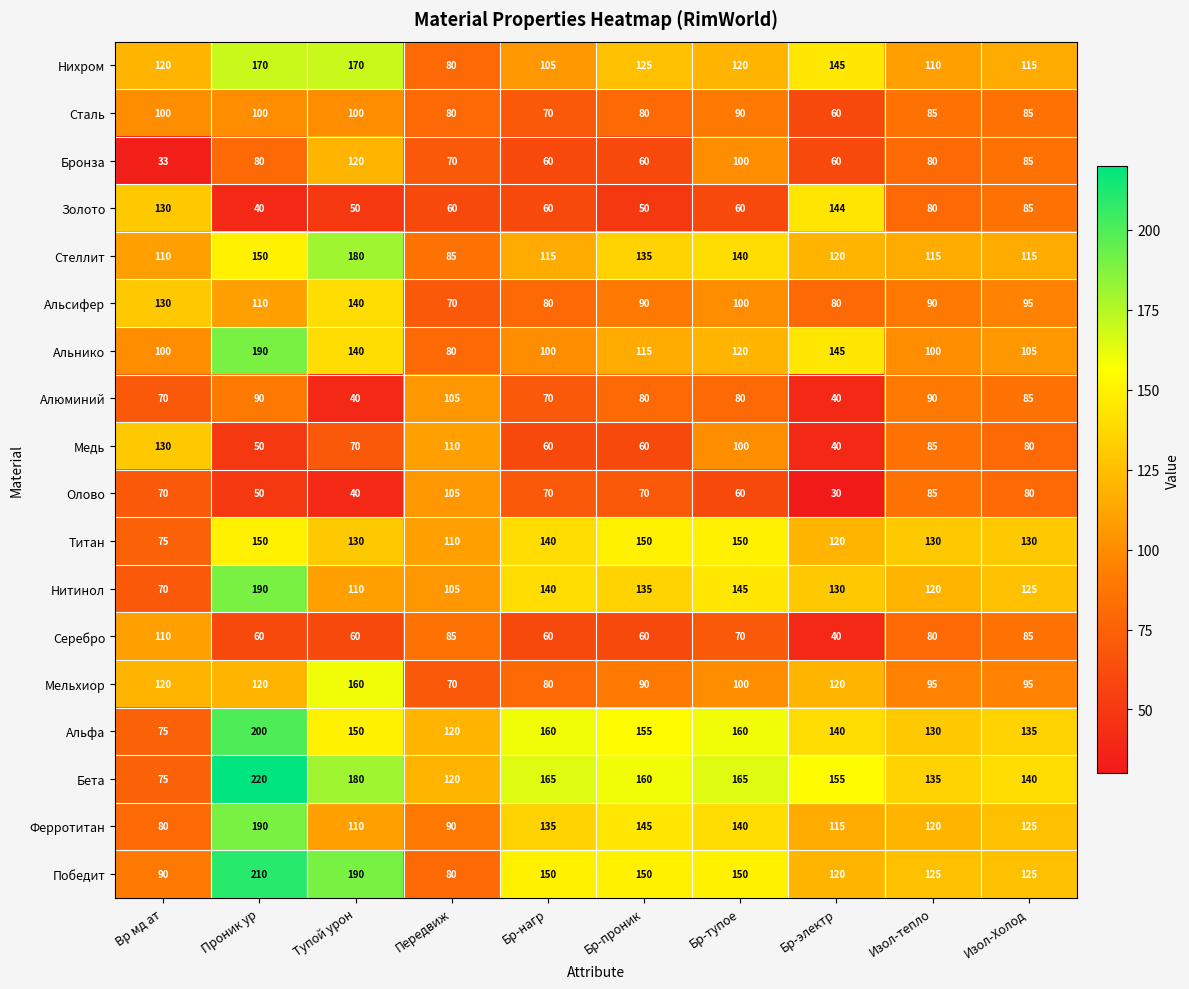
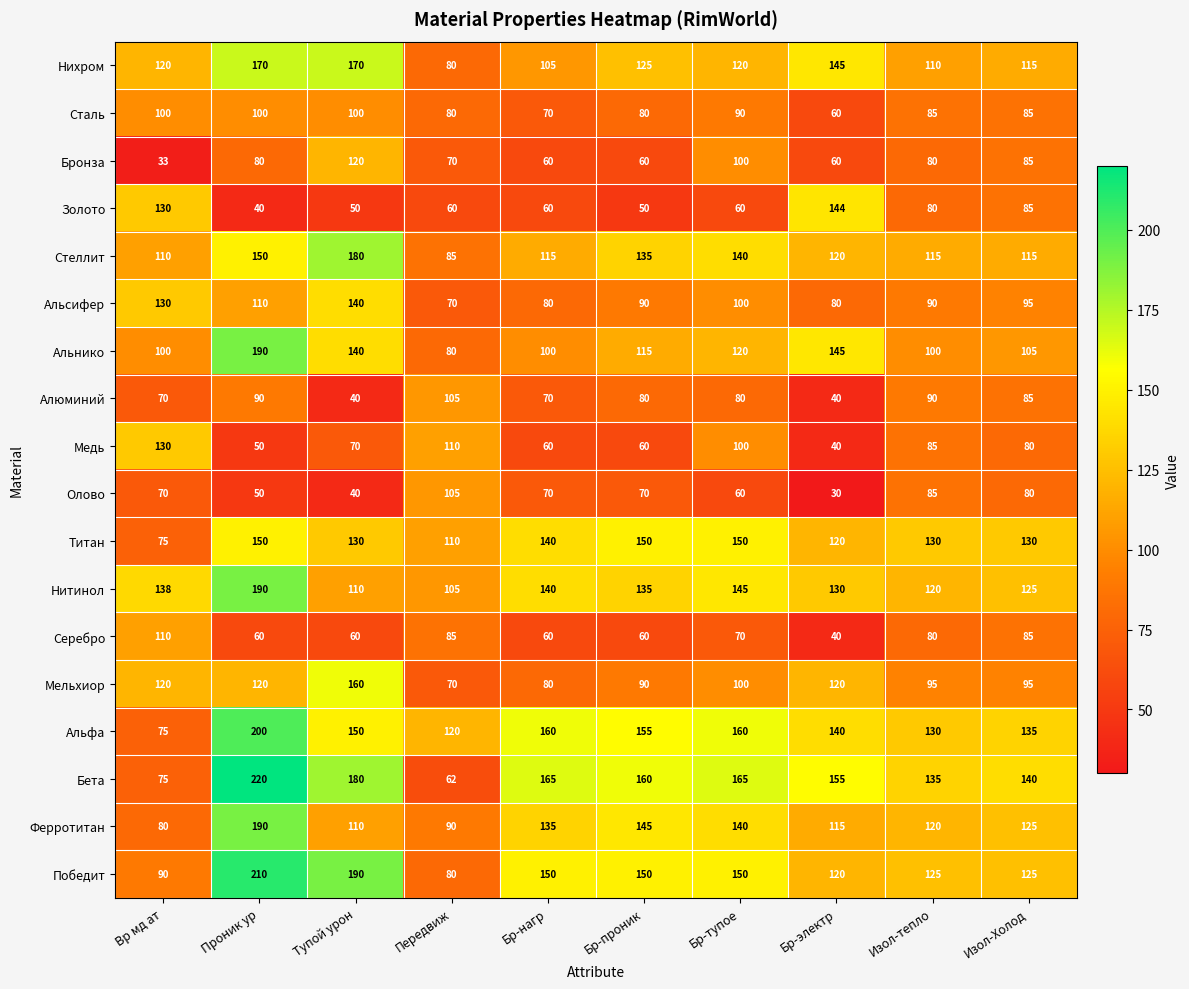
  {
    "Нихром": {
      "Вр мд ат": 120,
      "Проник ур": 170,
      "Тупой урон": 170,
      "Передвиж": 80,
      "Бр-нагр": 105,
      "Бр-проник": 125,
      "Бр-тупое": 120,
      "Бр-электр": 145,
      "Изол-тепло": 110,
      "Изол-Холод": 115
    },
    "Сталь": {
      "Вр мд ат": 100,
      "Проник ур": 100,
      "Тупой урон": 100,
      "Передвиж": 80,
      "Бр-нагр": 70,
      "Бр-проник": 80,
      "Бр-тупое": 90,
      "Бр-электр": 60,
      "Изол-тепло": 85,
      "Изол-Холод": 85
    },
    "Бронза": {
      "Вр мд ат": 33,
      "Проник ур": 80,
      "Тупой урон": 120,
      "Передвиж": 70,
      "Бр-нагр": 60,
      "Бр-проник": 60,
      "Бр-тупое": 100,
      "Бр-электр": 60,
      "Изол-тепло": 80,
      "Изол-Холод": 85
    },
    "Золото": {
      "Вр мд ат": 130,
      "Проник ур": 40,
      "Тупой урон": 50,
      "Передвиж": 60,
      "Бр-нагр": 60,
      "Бр-проник": 50,
      "Бр-тупое": 60,
      "Бр-электр": 144,
      "Изол-тепло": 80,
      "Изол-Холод": 85
    },
    "Стеллит": {
      "Вр мд ат": 110,
      "Проник ур": 150,
      "Тупой урон": 180,
      "Передвиж": 85,
      "Бр-нагр": 115,
      "Бр-проник": 135,
      "Бр-тупое": 140,
      "Бр-электр": 120,
      "Изол-тепло": 115,
      "Изол-Холод": 115
    },
    "Альсифер": {
      "Вр мд ат": 130,
      "Проник ур": 110,
      "Тупой урон": 140,
      "Передвиж": 70,
      "Бр-нагр": 80,
      "Бр-проник": 90,
      "Бр-тупое": 100,
      "Бр-электр": 80,
      "Изол-тепло": 90,
      "Изол-Холод": 95
    },
    "Альнико": {
      "Вр мд ат": 100,
      "Проник ур": 190,
      "Тупой урон": 140,
      "Передвиж": 80,
      "Бр-нагр": 100,
      "Бр-проник": 115,
      "Бр-тупое": 120,
      "Бр-электр": 145,
      "Изол-тепло": 100,
      "Изол-Холод": 105
    },
    "Алюминий": {
      "Вр мд ат": 70,
      "Проник ур": 90,
      "Тупой урон": 40,
      "Передвиж": 105,
      "Бр-нагр": 70,
      "Бр-проник": 80,
      "Бр-тупое": 80,
      "Бр-электр": 40,
      "Изол-тепло": 90,
      "Изол-Холод": 85
    },
    "Медь": {
      "Вр мд ат": 130,
      "Проник ур": 50,
      "Тупой урон": 70,
      "Передвиж": 110,
      "Бр-нагр": 60,
      "Бр-проник": 60,
      "Бр-тупое": 100,
      "Бр-электр": 40,
      "Изол-тепло": 85,
      "Изол-Холод": 80
    },
    "Олово": {
      "Вр мд ат": 70,
      "Проник ур": 50,
      "Тупой урон": 40,
      "Передвиж": 105,
      "Бр-нагр": 70,
      "Бр-проник": 70,
      "Бр-тупое": 60,
      "Бр-электр": 30,
      "Изол-тепло": 85,
      "Изол-Холод": 80
    },
    "Титан": {
      "Вр мд ат": 75,
      "Проник ур": 150,
      "Тупой урон": 130,
      "Передвиж": 110,
      "Бр-нагр": 140,
      "Бр-проник": 150,
      "Бр-тупое": 150,
      "Бр-электр": 120,
      "Изол-тепло": 130,
      "Изол-Холод": 130
    },
    "Нитинол": {
-     "Вр мд ат": 70,
+     "Вр мд ат": 138,
      "Проник ур": 190,
      "Тупой урон": 110,
      "Передвиж": 105,
      "Бр-нагр": 140,
      "Бр-проник": 135,
      "Бр-тупое": 145,
      "Бр-электр": 130,
      "Изол-тепло": 120,
      "Изол-Холод": 125
    },
    "Серебро": {
      "Вр мд ат": 110,
      "Проник ур": 60,
      "Тупой урон": 60,
      "Передвиж": 85,
      "Бр-нагр": 60,
      "Бр-проник": 60,
      "Бр-тупое": 70,
      "Бр-электр": 40,
      "Изол-тепло": 80,
      "Изол-Холод": 85
    },
    "Мельхиор": {
      "Вр мд ат": 120,
      "Проник ур": 120,
      "Тупой урон": 160,
      "Передвиж": 70,
      "Бр-нагр": 80,
      "Бр-проник": 90,
      "Бр-тупое": 100,
      "Бр-электр": 120,
      "Изол-тепло": 95,
      "Изол-Холод": 95
    },
    "Альфа": {
      "Вр мд ат": 75,
      "Проник ур": 200,
      "Тупой урон": 150,
      "Передвиж": 120,
      "Бр-нагр": 160,
      "Бр-проник": 155,
      "Бр-тупое": 160,
      "Бр-электр": 140,
      "Изол-тепло": 130,
      "Изол-Холод": 135
    },
    "Бета": {
      "Вр мд ат": 75,
      "Проник ур": 220,
      "Тупой урон": 180,
-     "Передвиж": 120,
+     "Передвиж": 62,
      "Бр-нагр": 165,
      "Бр-проник": 160,
      "Бр-тупое": 165,
      "Бр-электр": 155,
      "Изол-тепло": 135,
      "Изол-Холод": 140
    },
    "Ферротитан": {
      "Вр мд ат": 80,
      "Проник ур": 190,
      "Тупой урон": 110,
      "Передвиж": 90,
      "Бр-нагр": 135,
      "Бр-проник": 145,
      "Бр-тупое": 140,
      "Бр-электр": 115,
      "Изол-тепло": 120,
      "Изол-Холод": 125
    },
    "Победит": {
      "Вр мд ат": 90,
      "Проник ур": 210,
      "Тупой урон": 190,
      "Передвиж": 80,
      "Бр-нагр": 150,
      "Бр-проник": 150,
      "Бр-тупое": 150,
      "Бр-электр": 120,
      "Изол-тепло": 125,
      "Изол-Холод": 125
    }
  }
